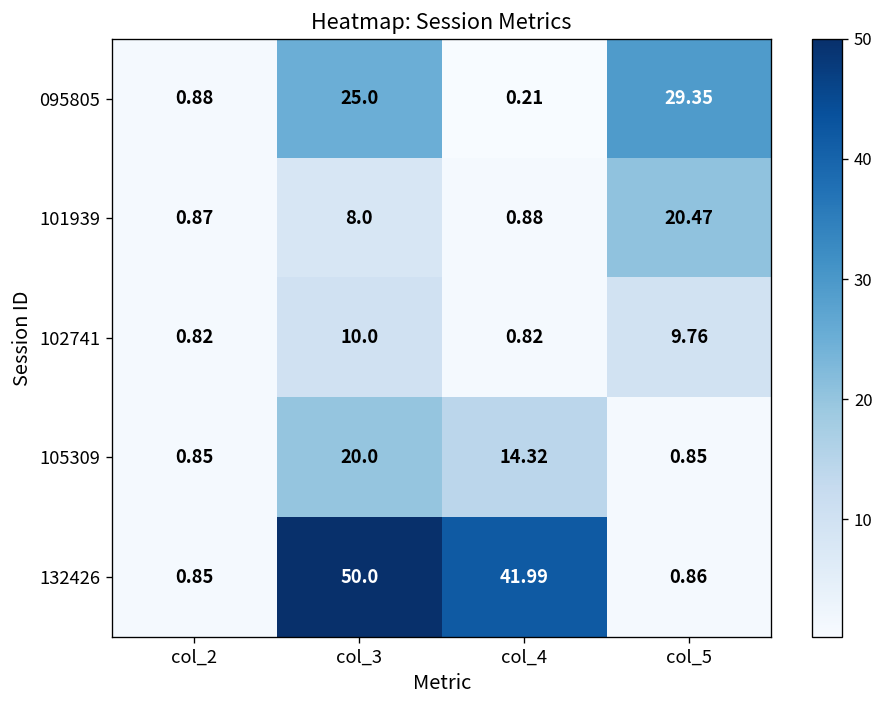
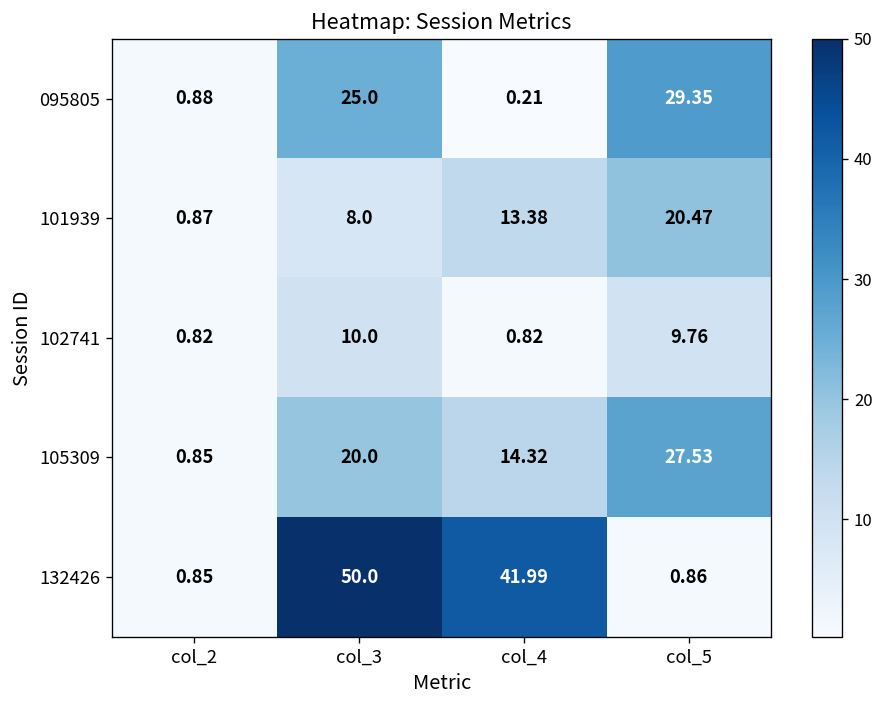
  {
    "095805": {
      "col_2": 0.88,
      "col_3": 25.0,
      "col_4": 0.21,
      "col_5": 29.35
    },
    "101939": {
      "col_2": 0.87,
      "col_3": 8.0,
-     "col_4": 0.88,
+     "col_4": 13.38,
      "col_5": 20.47
    },
    "102741": {
      "col_2": 0.82,
      "col_3": 10.0,
      "col_4": 0.82,
      "col_5": 9.76
    },
    "105309": {
      "col_2": 0.85,
      "col_3": 20.0,
      "col_4": 14.32,
-     "col_5": 0.85
+     "col_5": 27.53
    },
    "132426": {
      "col_2": 0.85,
      "col_3": 50.0,
      "col_4": 41.99,
      "col_5": 0.86
    }
  }
